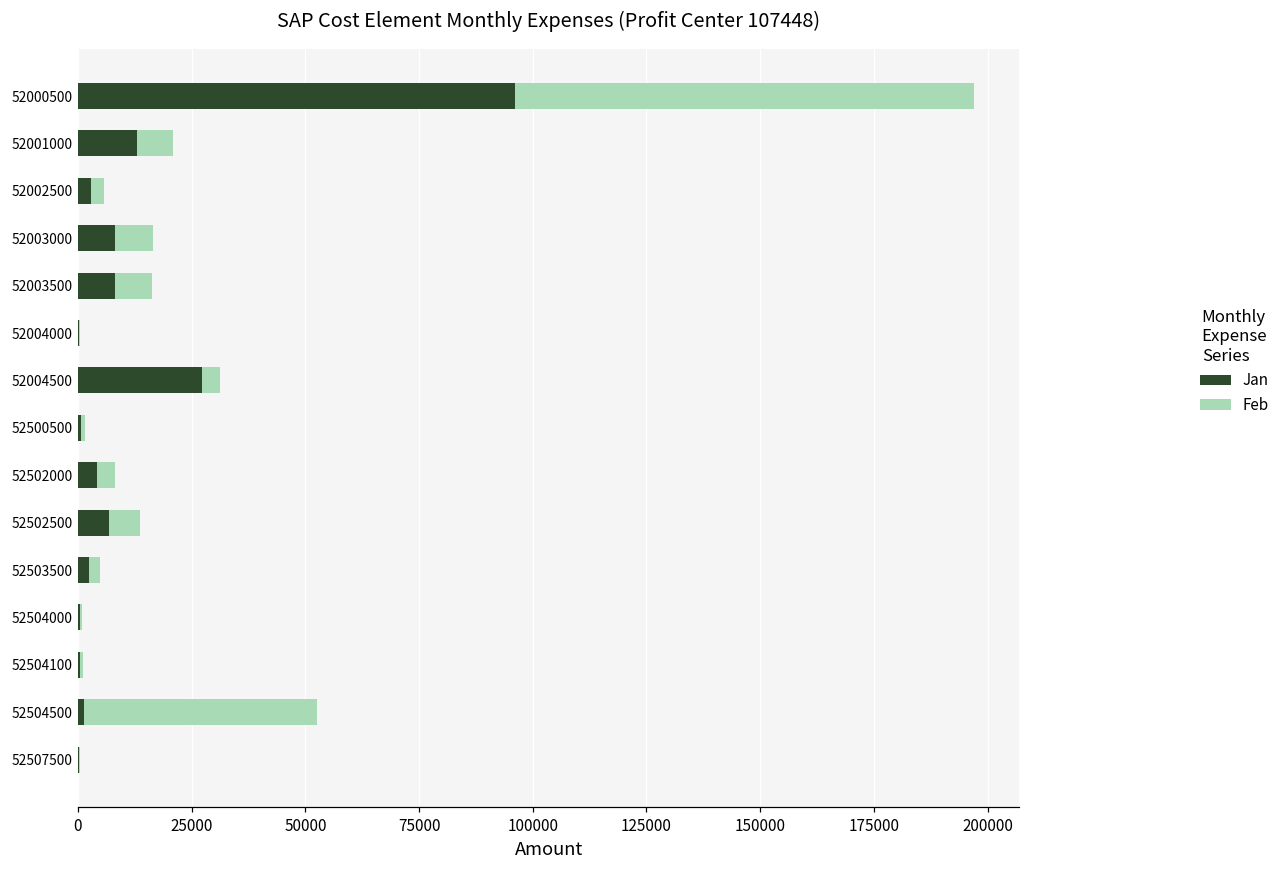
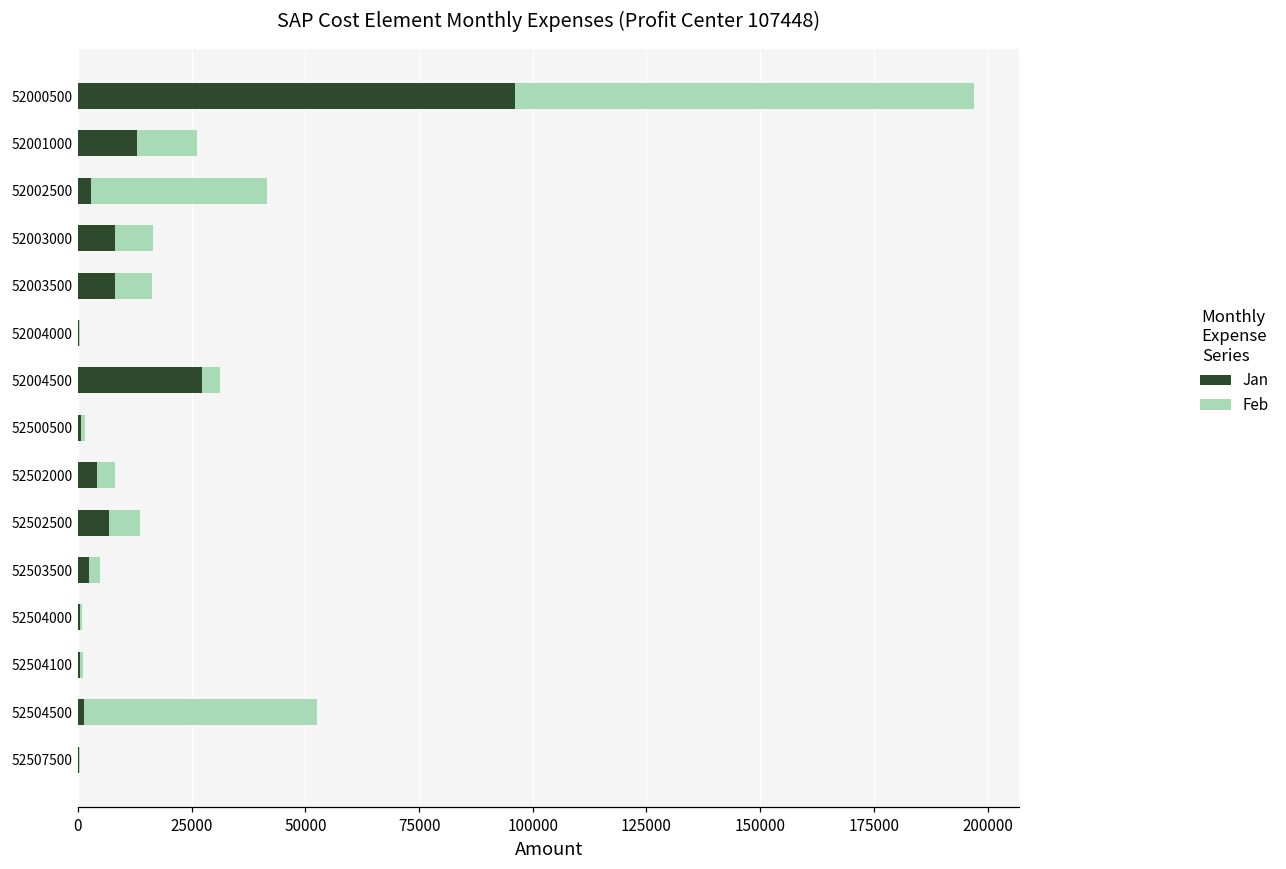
  {
    "Jan": {
      "52000500": 96000,
      "52001000": 13000,
      "52002500": 3000,
      "52003000": 8000,
      "52003500": 8000,
      "52004500": 27000,
      "52500500": 1000,
      "52502000": 4000,
      "52502500": 7000,
      "52503500": 2000,
      "52504500": 1000
    },
    "Feb": {
      "52000500": 101000,
-     "52001000": 8000,
-     "52002500": 3000,
+     "52001000": 13000,
+     "52002500": 39000,
      "52003000": 8000,
      "52003500": 8000,
      "52004500": 4000,
      "52500500": 1000,
      "52502000": 4000,
      "52502500": 7000,
      "52503500": 2000,
      "52504500": 51000
    }
  }
